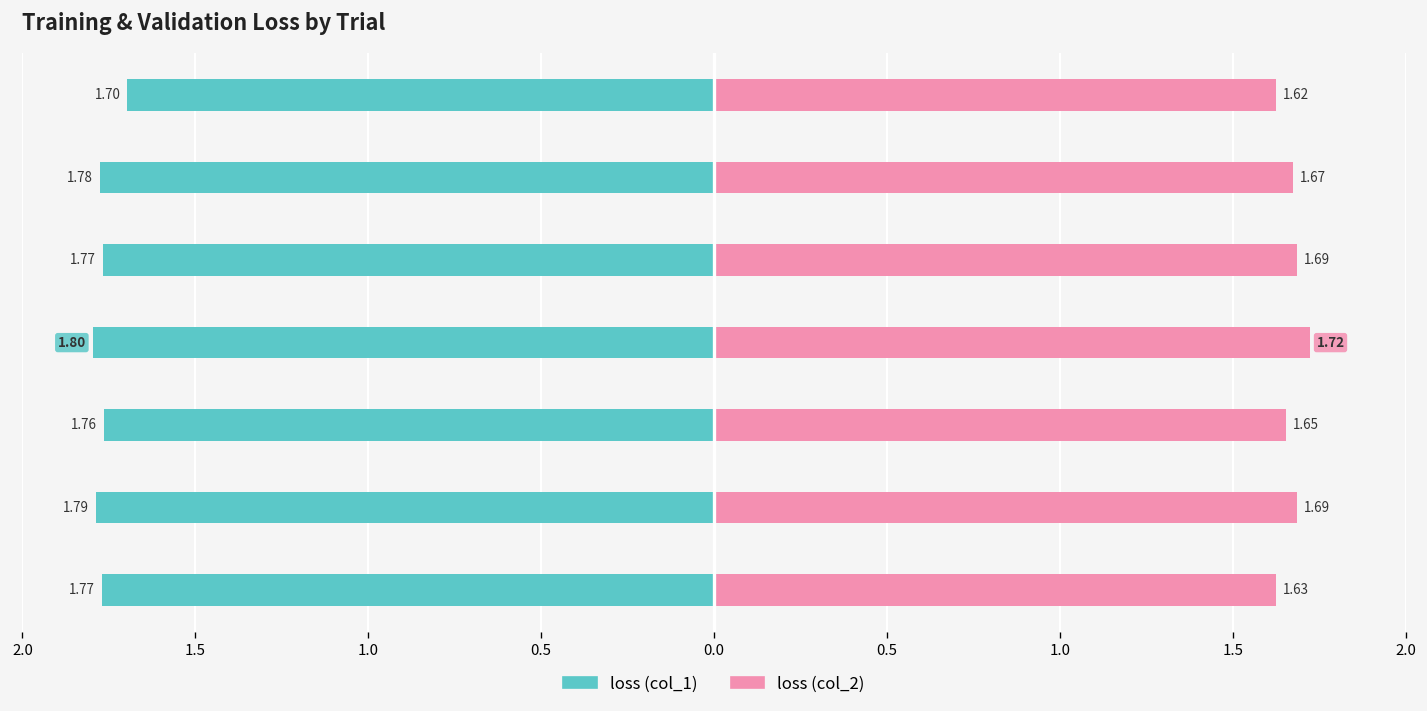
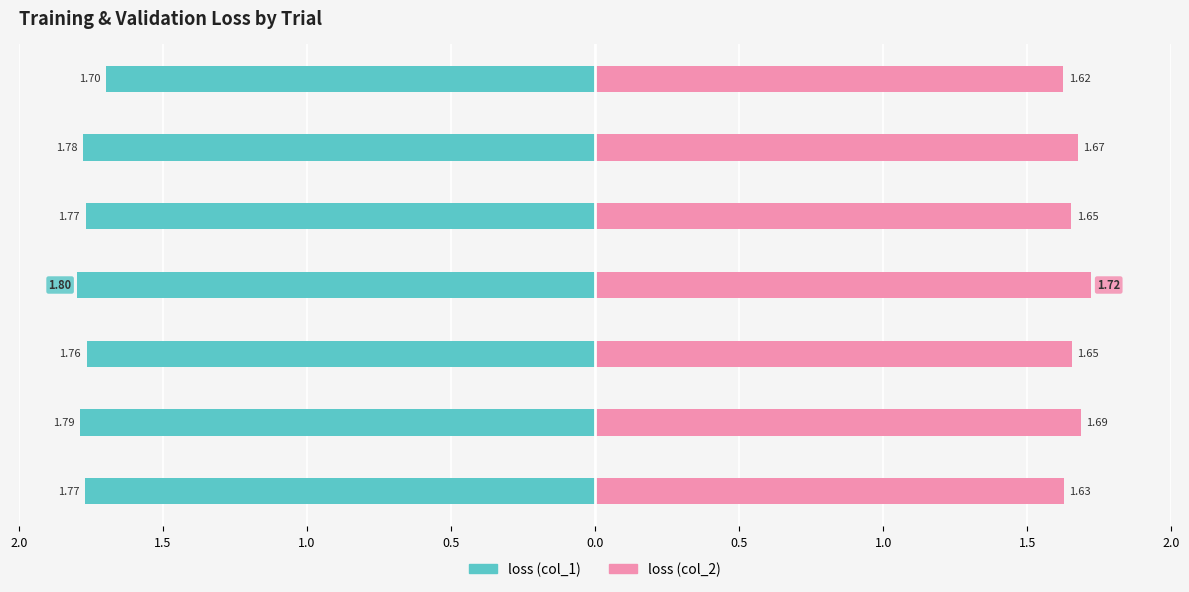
  {
    "loss (col_2)": {
-     "loss_5_trial1": 1.69
+     "loss_5_trial1": 1.65
    }
  }
